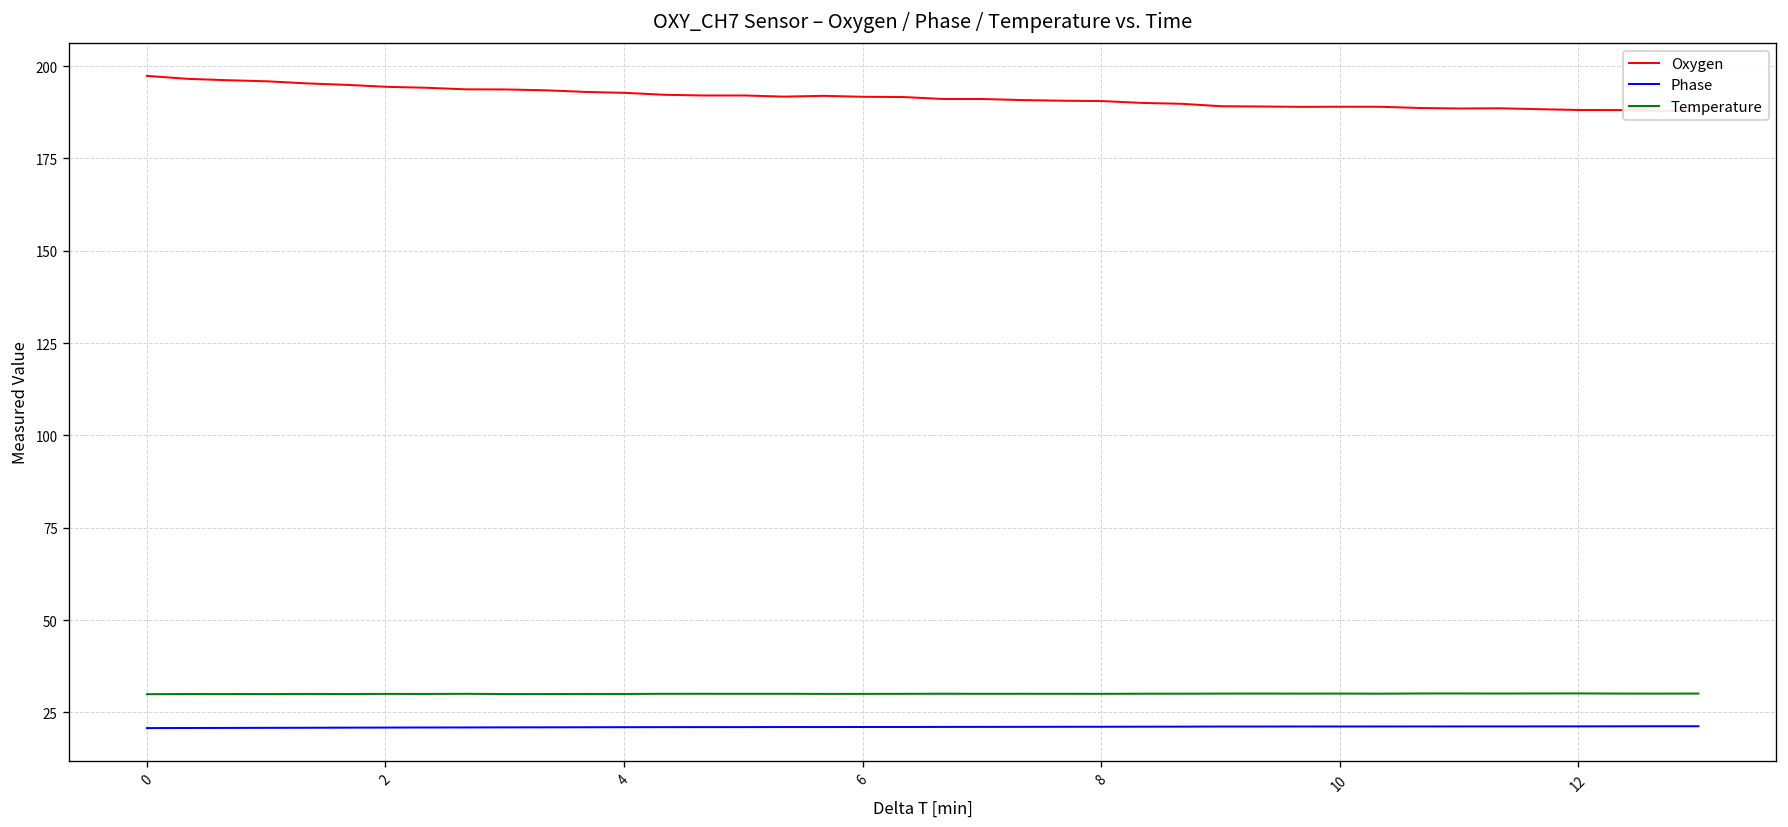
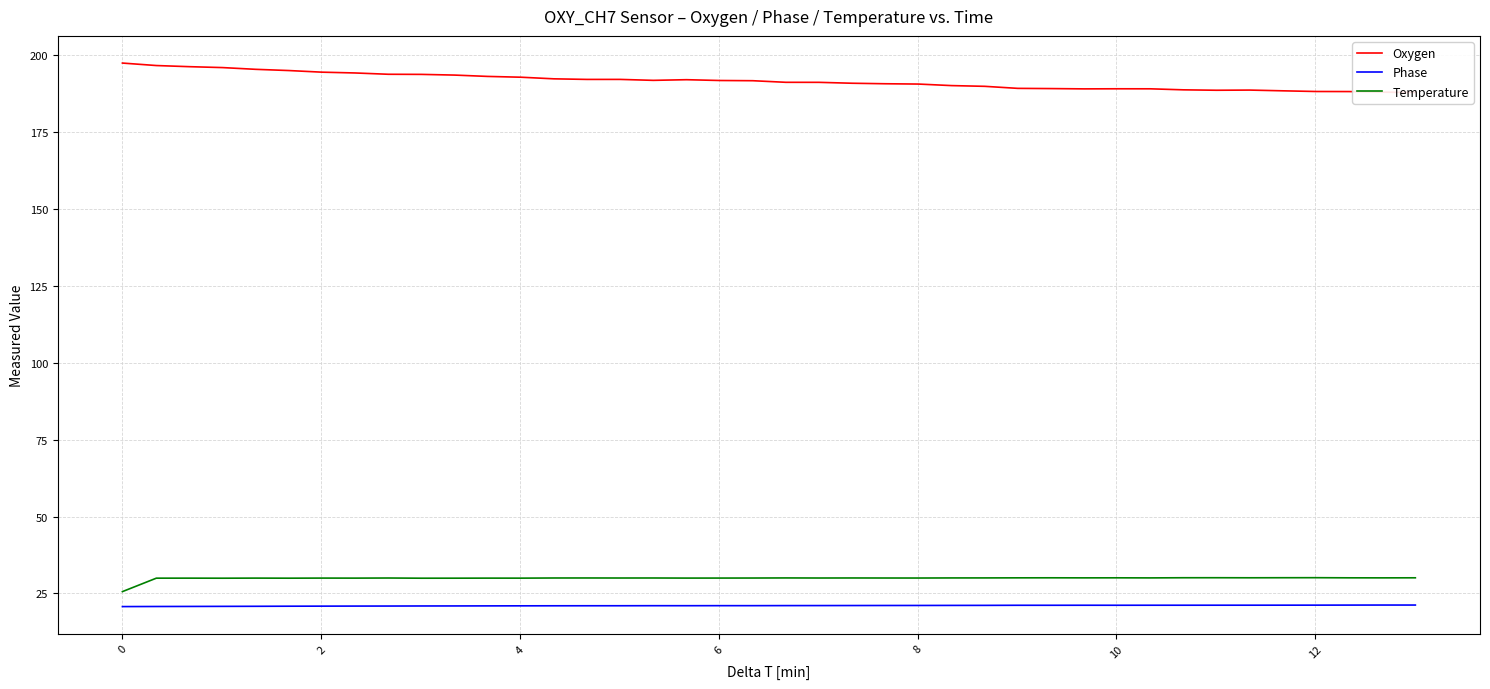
  {
    "Oxygen": {
      "0": 197
    },
    "Phase": {
      "0": 21
    },
    "Temperature": {
-     "0": 30
+     "0": 26
    }
  }
